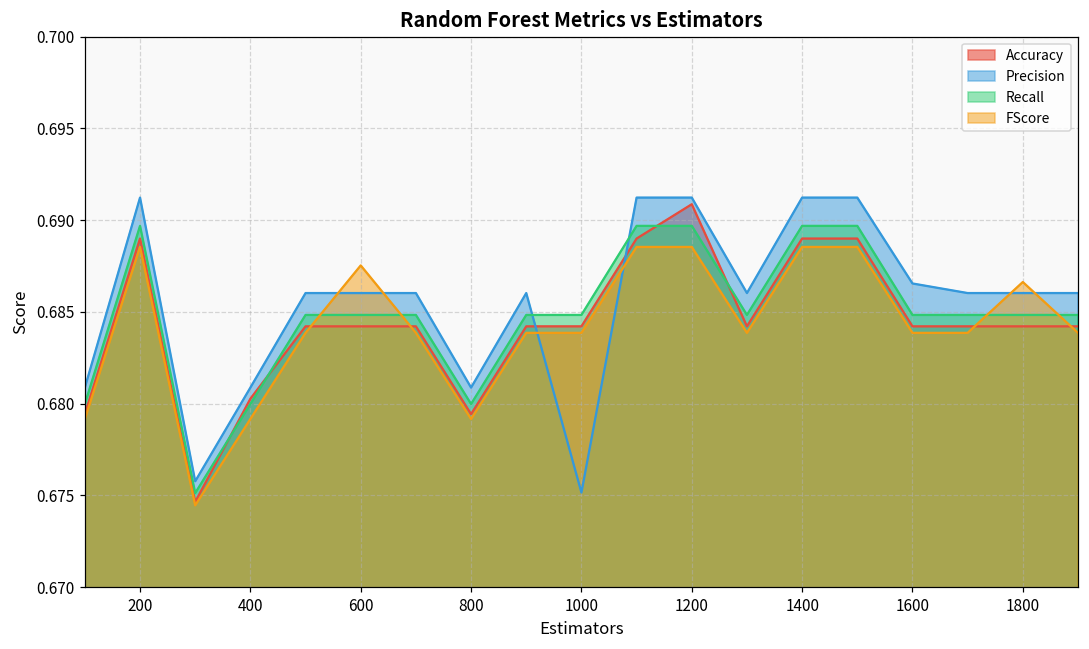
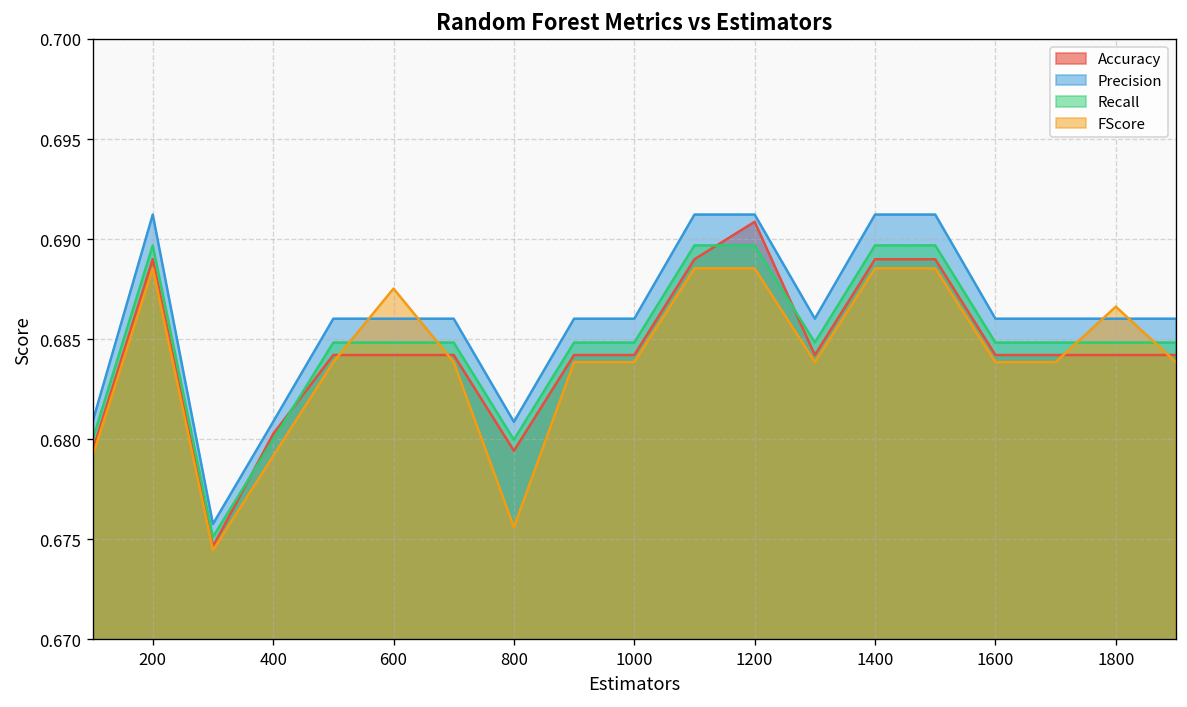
  {
    "Accuracy": {
      "200": 0.6890,
      "400": 0.6803,
      "600": 0.6842,
      "800": 0.6794,
      "1000": 0.6842,
      "1200": 0.6909,
      "1400": 0.6890,
      "1600": 0.6842,
      "1800": 0.6842
    },
    "Precision": {
      "200": 0.6912,
      "400": 0.6809,
      "600": 0.6860,
      "800": 0.6809,
-     "1000": 0.6752,
+     "1000": 0.6860,
      "1200": 0.6912,
      "1400": 0.6912,
-     "1600": 0.6865,
+     "1600": 0.6860,
      "1800": 0.6860
    },
    "Recall": {
      "200": 0.6897,
      "400": 0.6800,
      "600": 0.6848,
      "800": 0.6800,
      "1000": 0.6848,
      "1200": 0.6897,
      "1400": 0.6897,
      "1600": 0.6848,
      "1800": 0.6848
    },
    "FScore": {
      "200": 0.6885,
      "400": 0.6792,
      "600": 0.6875,
-     "800": 0.6792,
+     "800": 0.6756,
      "1000": 0.6839,
      "1200": 0.6885,
      "1400": 0.6885,
      "1600": 0.6839,
      "1800": 0.6866
    }
  }
